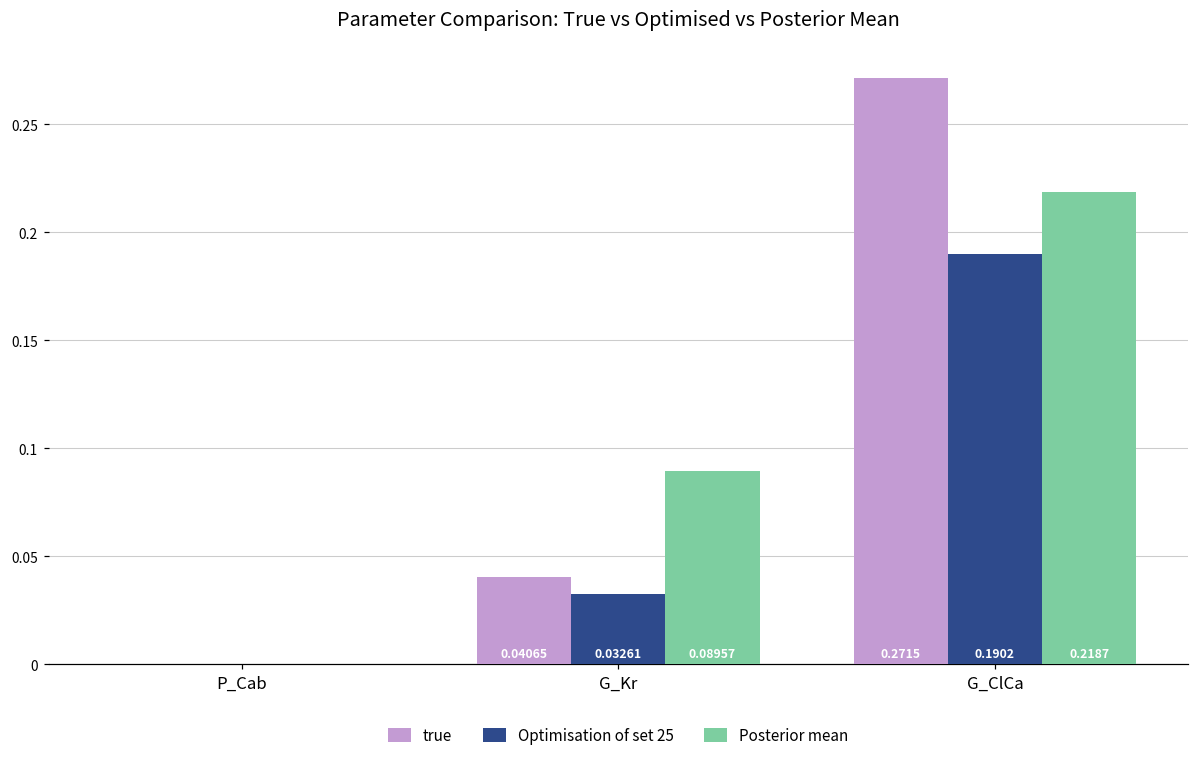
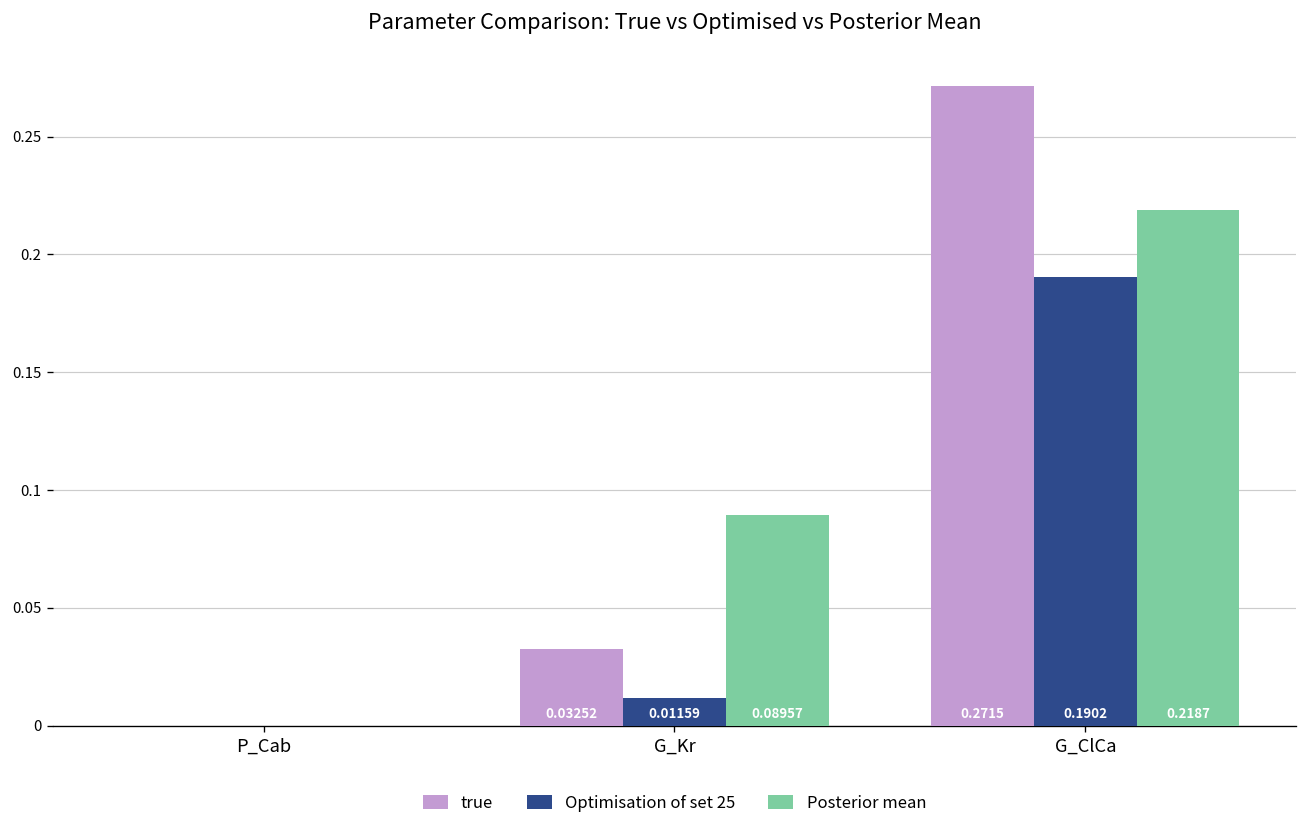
  {
    "true": {
-     "G_Kr": 0.04065,
+     "G_Kr": 0.03252,
      "G_ClCa": 0.2715
    },
    "Optimisation of set 25": {
-     "G_Kr": 0.03261,
+     "G_Kr": 0.01159,
      "G_ClCa": 0.1902
    },
    "Posterior mean": {
      "G_Kr": 0.08957,
      "G_ClCa": 0.2187
    }
  }
